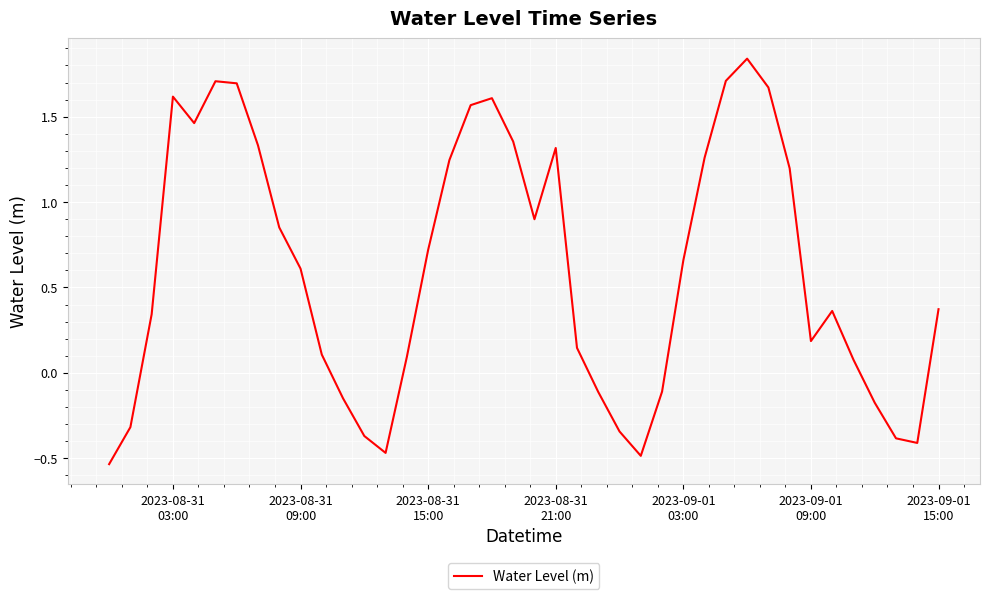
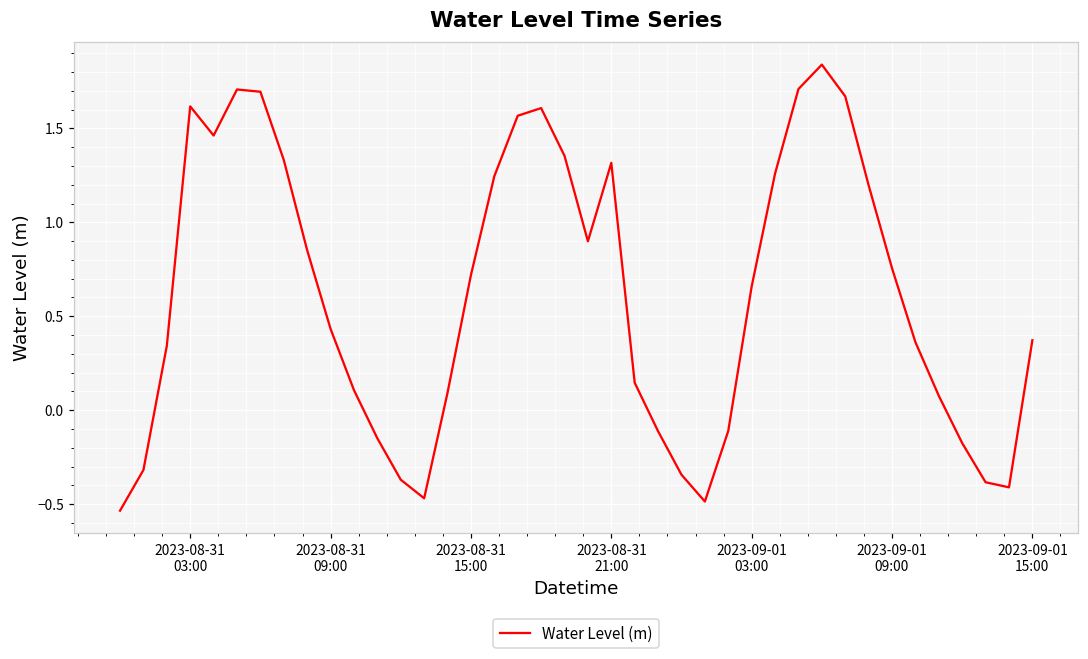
  {
    "2023-08-31 03:00": 1.62,
-   "2023-08-31 09:00": 0.61,
+   "2023-08-31 09:00": 0.43,
    "2023-08-31 15:00": 0.72,
    "2023-08-31 21:00": 1.32,
    "2023-09-01 03:00": 0.66,
-   "2023-09-01 09:00": 0.19,
+   "2023-09-01 09:00": 0.76,
    "2023-09-01 15:00": 0.37
  }
